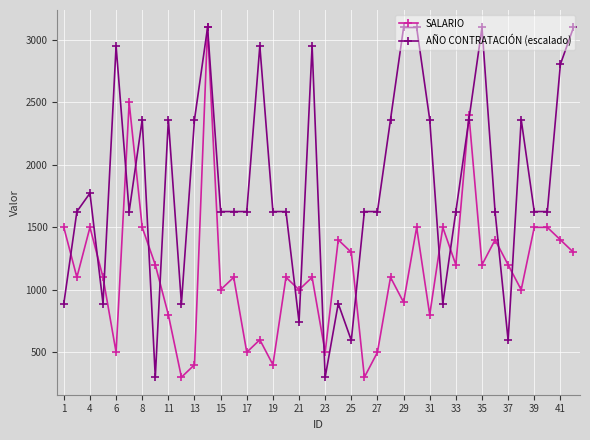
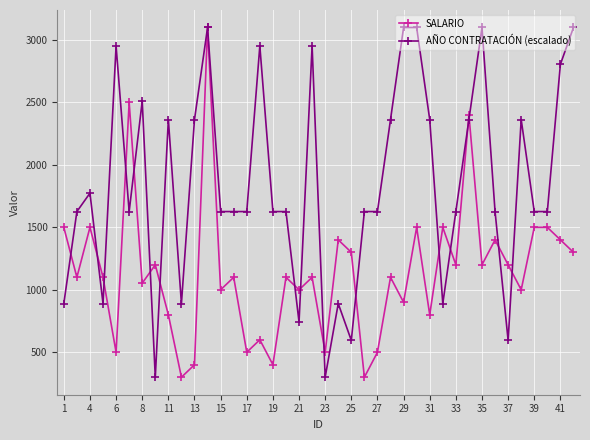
  {
    "SALARIO": {
      "4": 1500,
      "6": 500,
-     "8": 1500,
+     "8": 1050,
      "41": 1400
    },
    "AÑO CONTRATACIÓN (escalado)": {
      "4": 1770,
      "6": 2950,
-     "8": 2360,
+     "8": 2510,
      "41": 2810
    }
  }
